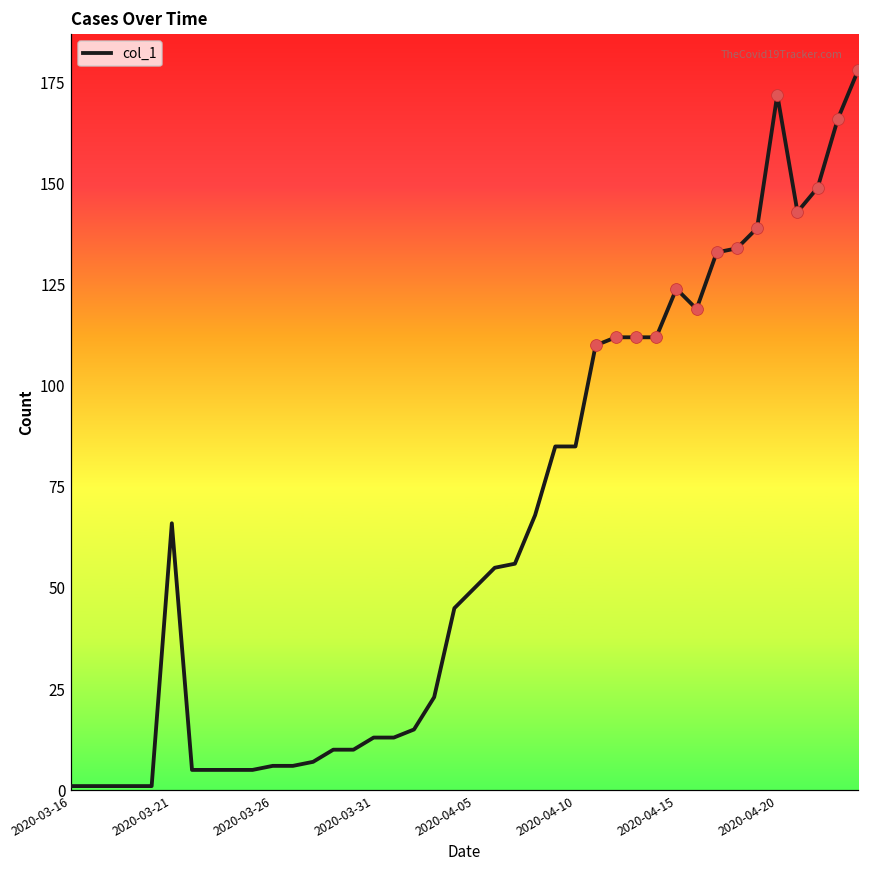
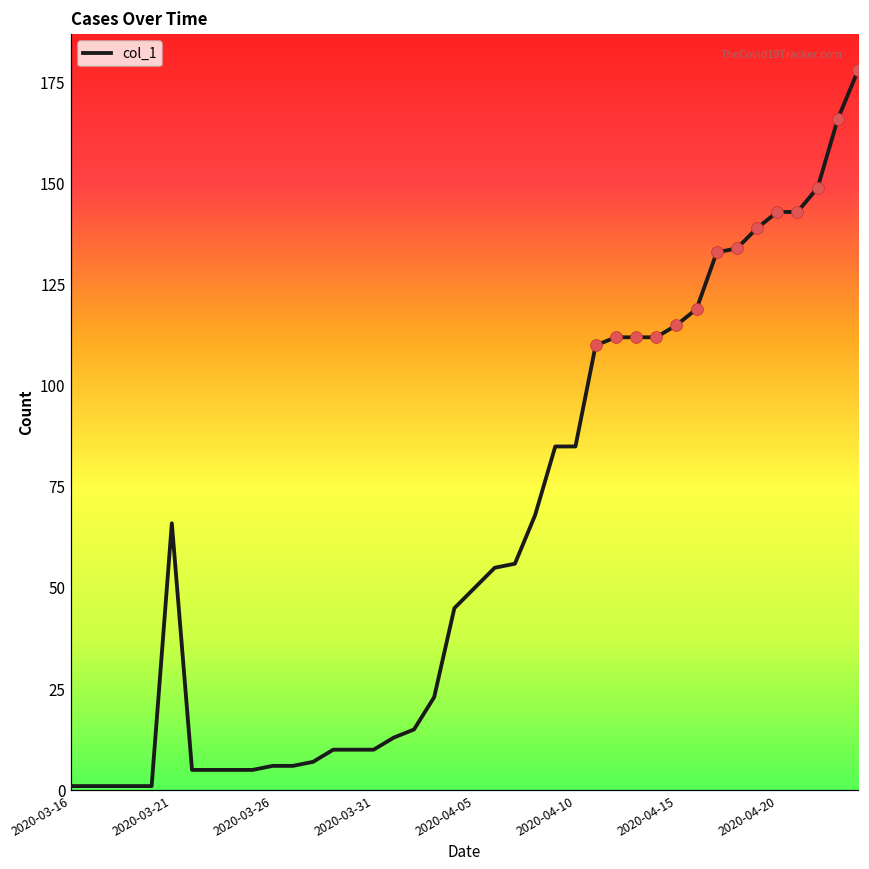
  {
    "col_1": {
      "2020-03-16": 1,
      "2020-03-21": 66,
      "2020-03-26": 6,
-     "2020-03-31": 13,
+     "2020-03-31": 10,
      "2020-04-05": 50,
      "2020-04-10": 85,
-     "2020-04-15": 124,
-     "2020-04-20": 172
+     "2020-04-15": 115,
+     "2020-04-20": 143
    }
  }
